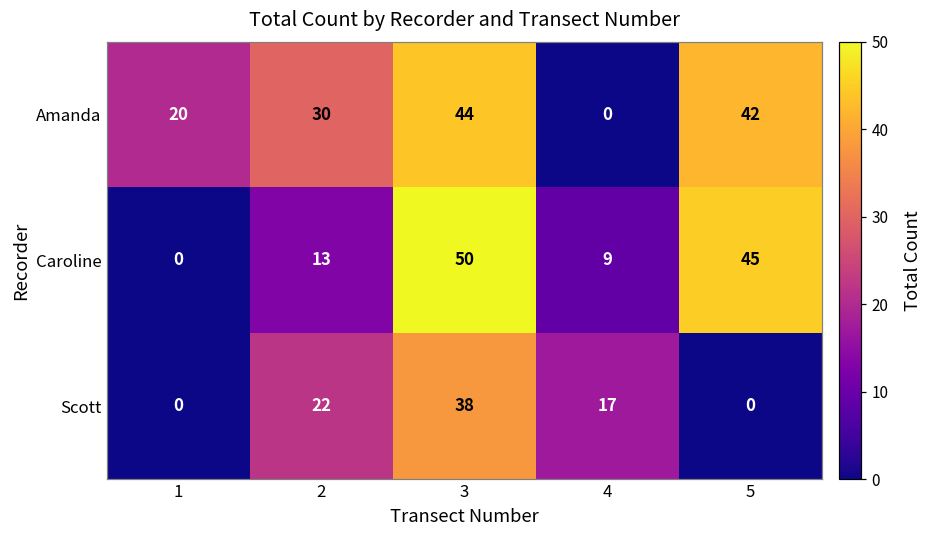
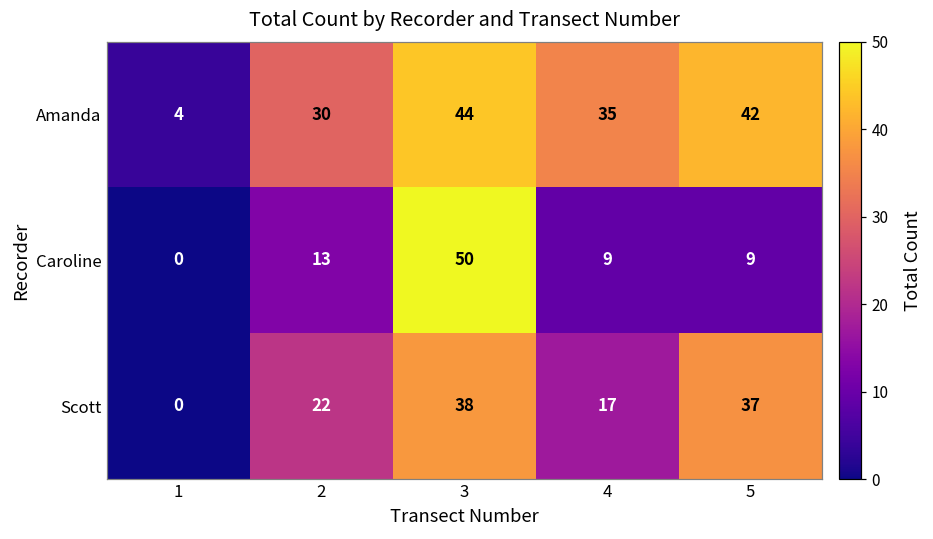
  {
    "Amanda": {
-     "1": 20,
+     "1": 4,
      "2": 30,
      "3": 44,
-     "4": 0,
+     "4": 35,
      "5": 42
    },
    "Caroline": {
      "1": 0,
      "2": 13,
      "3": 50,
      "4": 9,
-     "5": 45
+     "5": 9
    },
    "Scott": {
      "1": 0,
      "2": 22,
      "3": 38,
      "4": 17,
-     "5": 0
+     "5": 37
    }
  }
